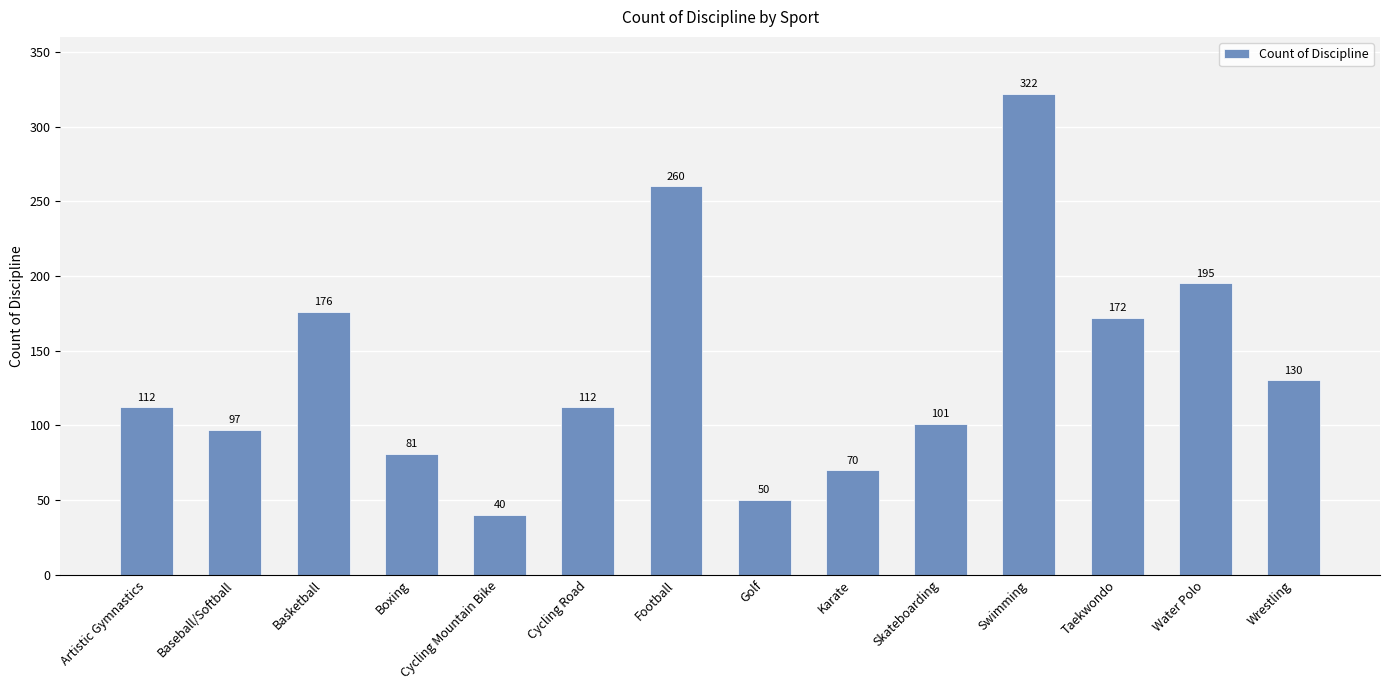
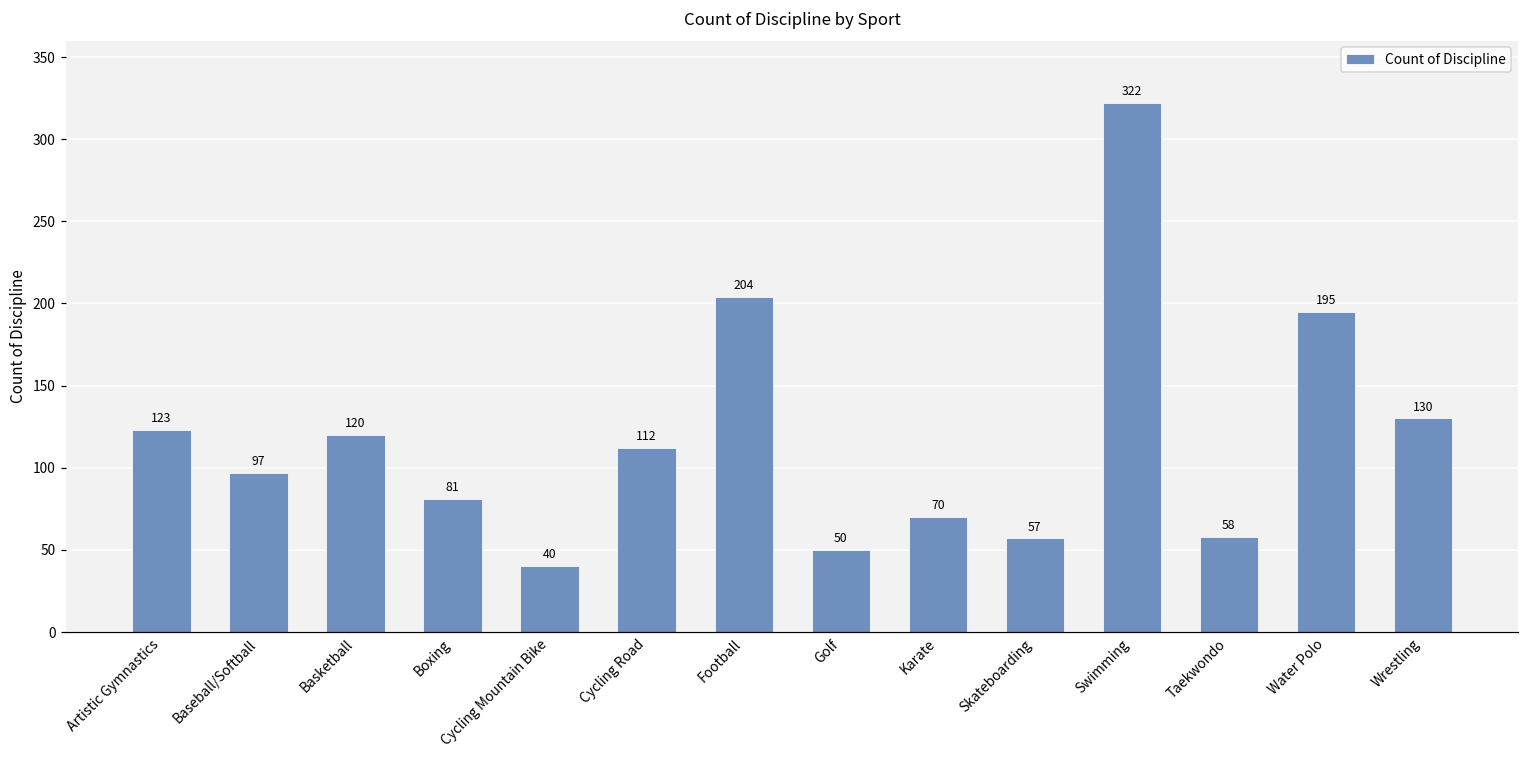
  {
-   "Artistic Gymnastics": 112,
+   "Artistic Gymnastics": 123,
    "Baseball/Softball": 97,
-   "Basketball": 176,
+   "Basketball": 120,
    "Boxing": 81,
    "Cycling Mountain Bike": 40,
    "Cycling Road": 112,
-   "Football": 260,
+   "Football": 204,
    "Golf": 50,
    "Karate": 70,
-   "Skateboarding": 101,
+   "Skateboarding": 57,
    "Swimming": 322,
-   "Taekwondo": 172,
+   "Taekwondo": 58,
    "Water Polo": 195,
    "Wrestling": 130
  }
